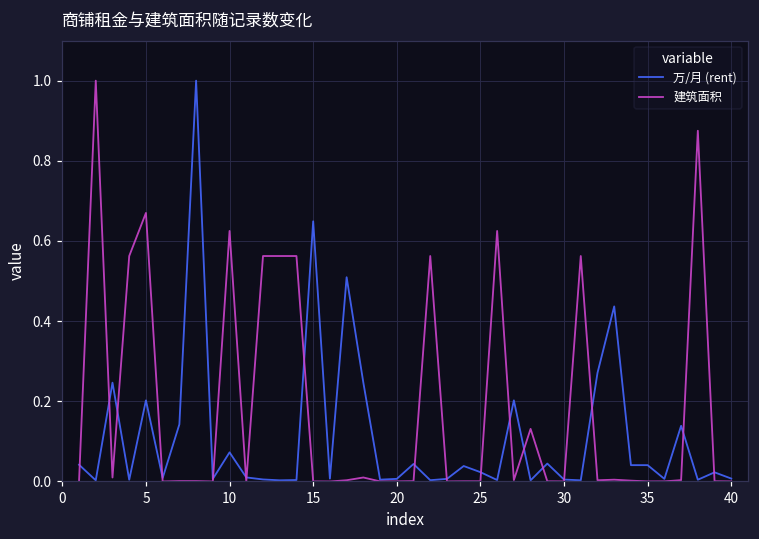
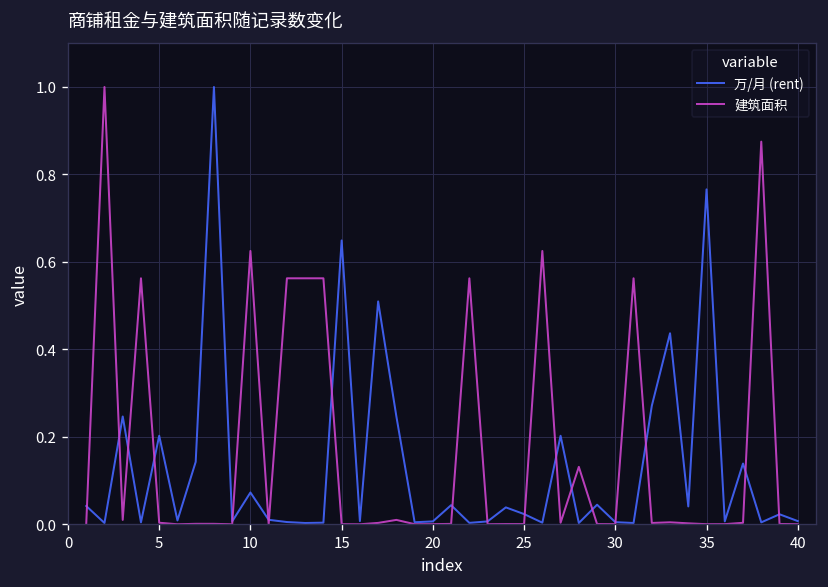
  {
    "万/月 (rent)": {
      "5": 0.20,
      "10": 0.07,
      "15": 0.65,
      "25": 0.02,
-     "35": 0.04,
+     "35": 0.77,
      "40": 0.01
    },
    "建筑面积": {
-     "5": 0.67,
+     "5": 0.00,
      "10": 0.63,
      "15": 0.00,
      "25": 0.00,
      "35": 0.00,
      "40": 0.00
    }
  }
